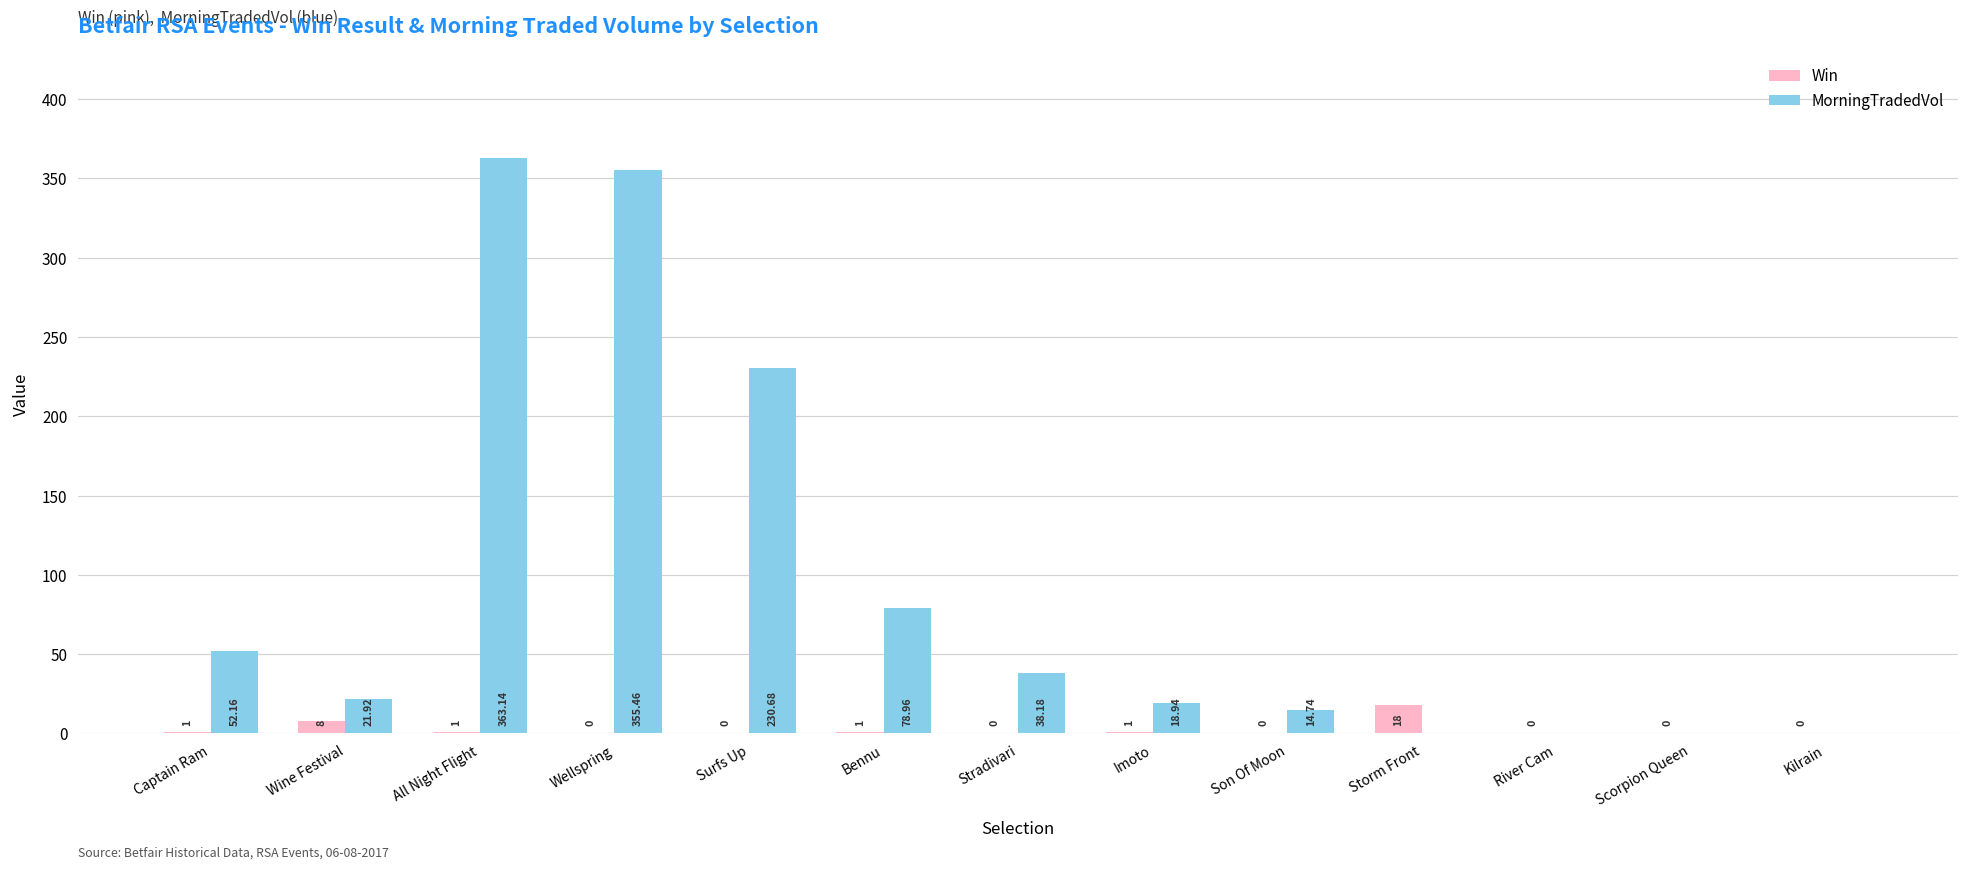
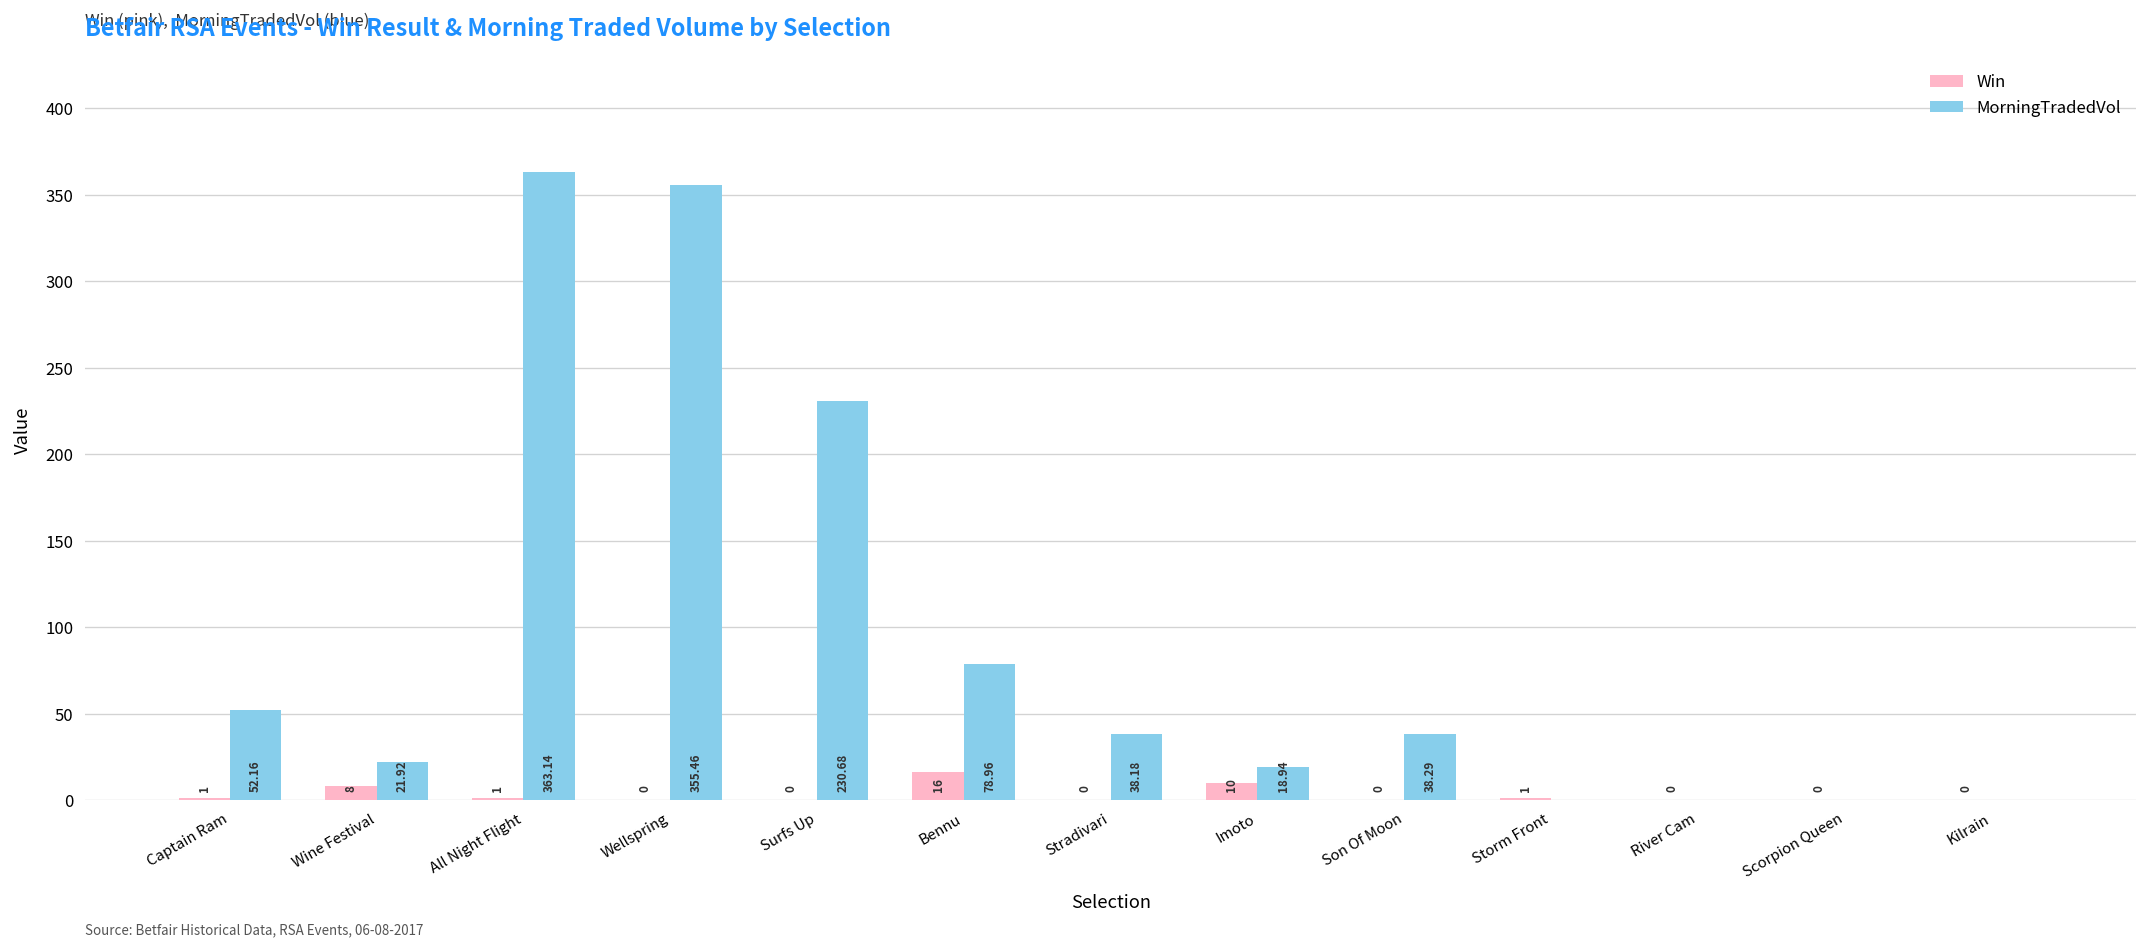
  {
    "Win": {
      "Captain Ram": 1,
      "Wine Festival": 8,
      "All Night Flight": 1,
      "Wellspring": 0,
      "Surfs Up": 0,
-     "Bennu": 1,
+     "Bennu": 16,
      "Stradivari": 0,
-     "Imoto": 1,
+     "Imoto": 10,
      "Son Of Moon": 0,
-     "Storm Front": 18,
+     "Storm Front": 1,
      "River Cam": 0,
      "Scorpion Queen": 0,
      "Kilrain": 0
    },
    "MorningTradedVol": {
      "Captain Ram": 52.16,
      "Wine Festival": 21.92,
      "All Night Flight": 363.14,
      "Wellspring": 355.46,
      "Surfs Up": 230.68,
      "Bennu": 78.96,
      "Stradivari": 38.18,
      "Imoto": 18.94,
-     "Son Of Moon": 14.74
+     "Son Of Moon": 38.29
    }
  }
